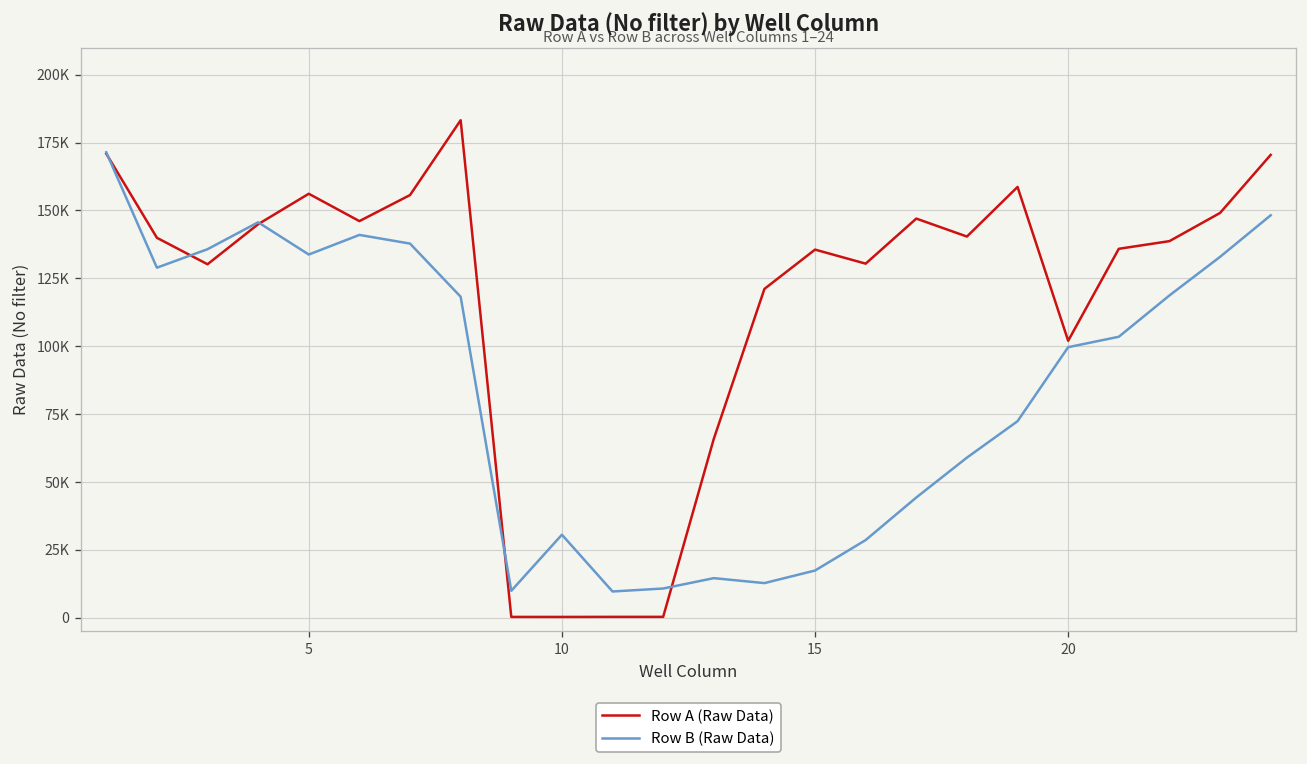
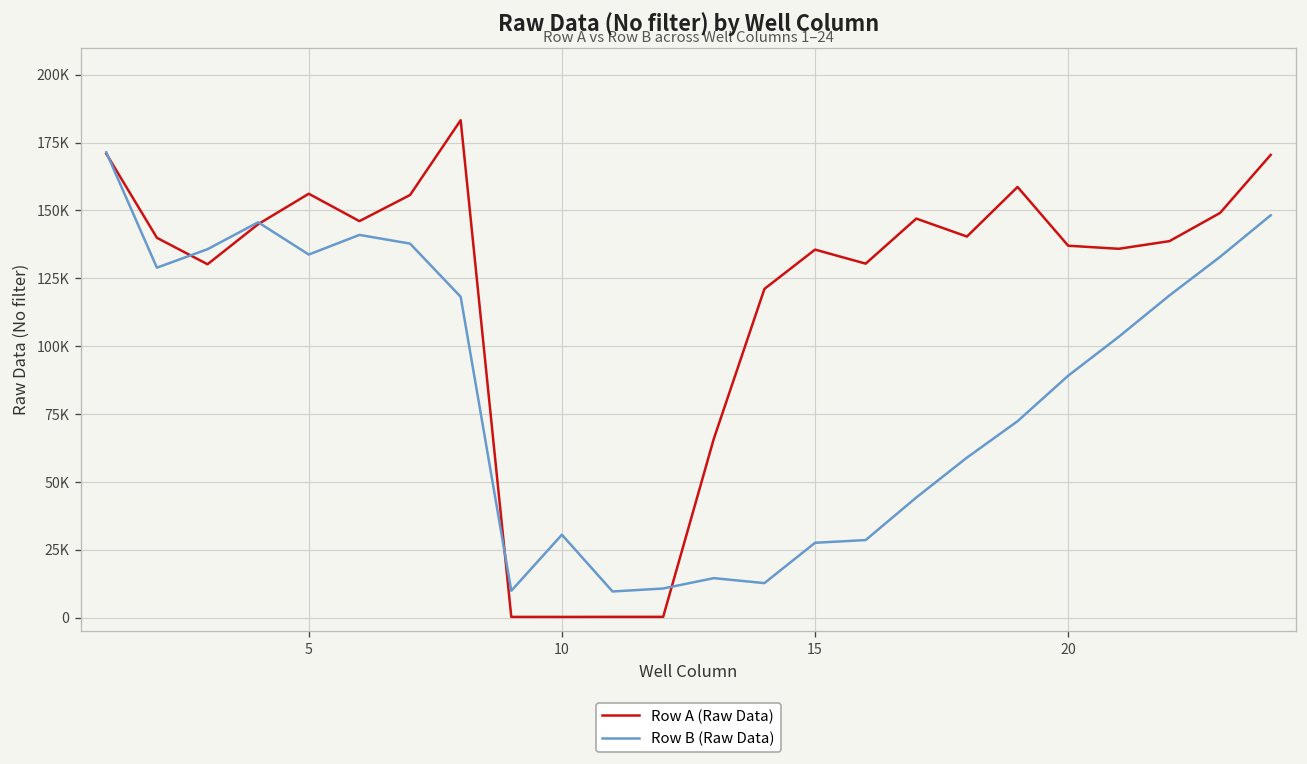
  {
    "Row A (Raw Data)": {
      "5": 156000,
      "10": 0,
      "15": 136000,
-     "20": 102000
+     "20": 137000
    },
    "Row B (Raw Data)": {
      "5": 134000,
      "10": 31000,
-     "15": 17000,
-     "20": 100000
+     "15": 28000,
+     "20": 89000
    }
  }
